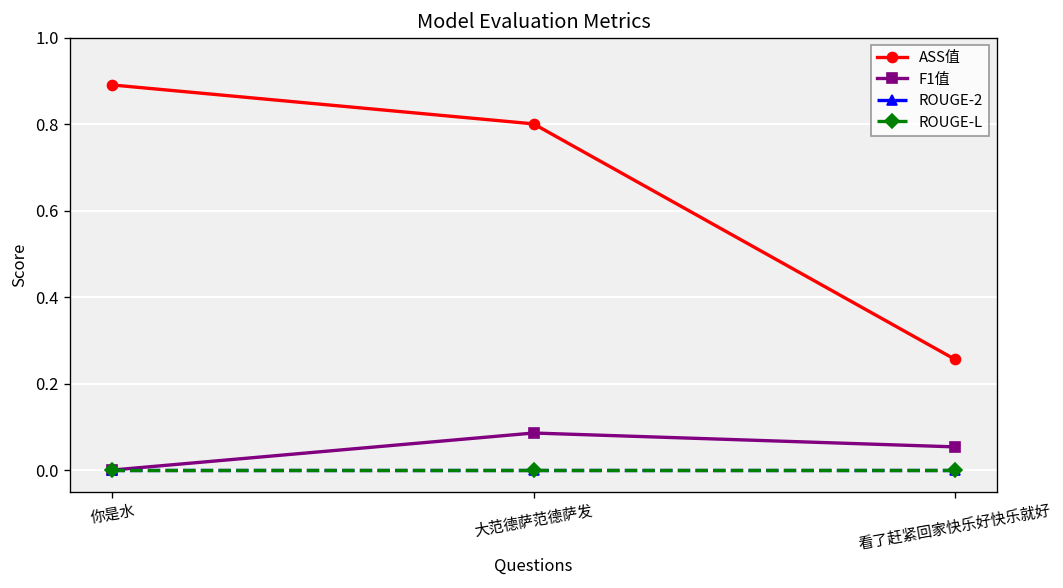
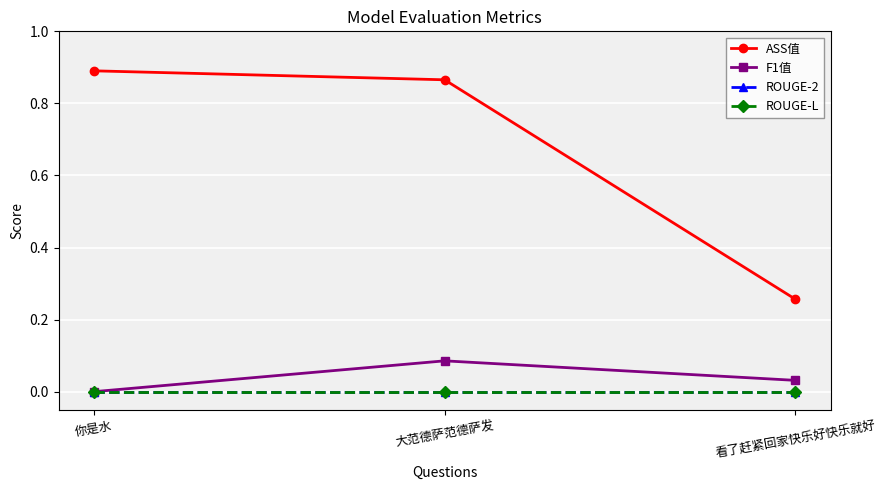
  {
    "ASS值": {
      "你是水": 0.89,
-     "大范德萨范德萨发": 0.80,
+     "大范德萨范德萨发": 0.87,
      "看了赶紧回家快乐好快乐就好": 0.26
    },
    "F1值": {
      "大范德萨范德萨发": 0.09,
-     "看了赶紧回家快乐好快乐就好": 0.05
+     "看了赶紧回家快乐好快乐就好": 0.03
    },
    "ROUGE-L": {
      "大范德萨范德萨发": 0.00,
      "看了赶紧回家快乐好快乐就好": 0.00
    }
  }
